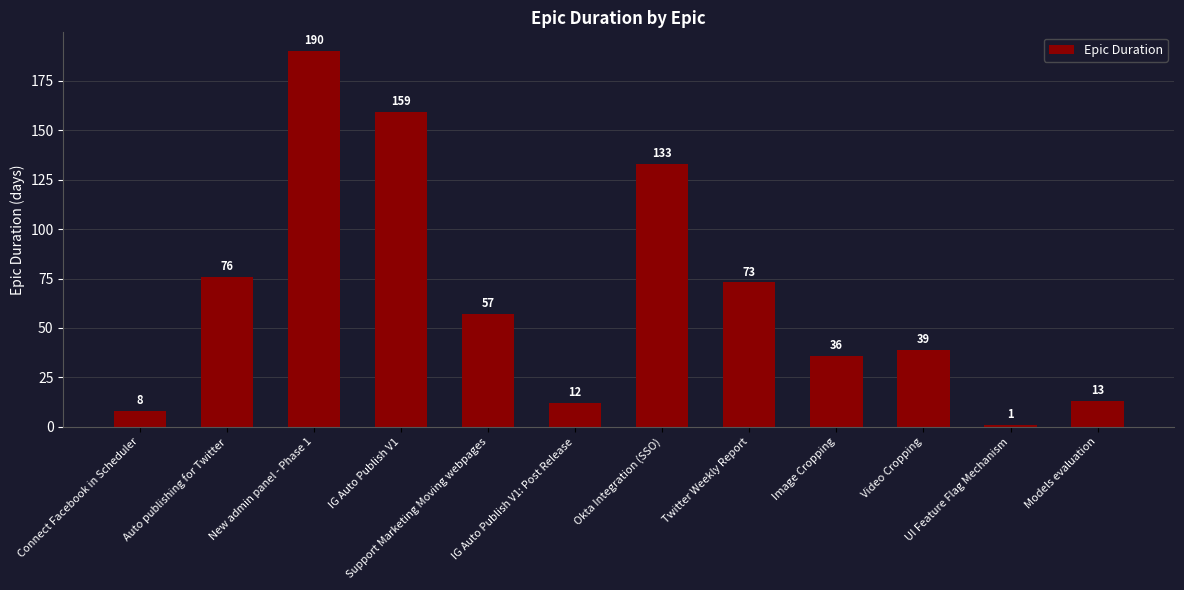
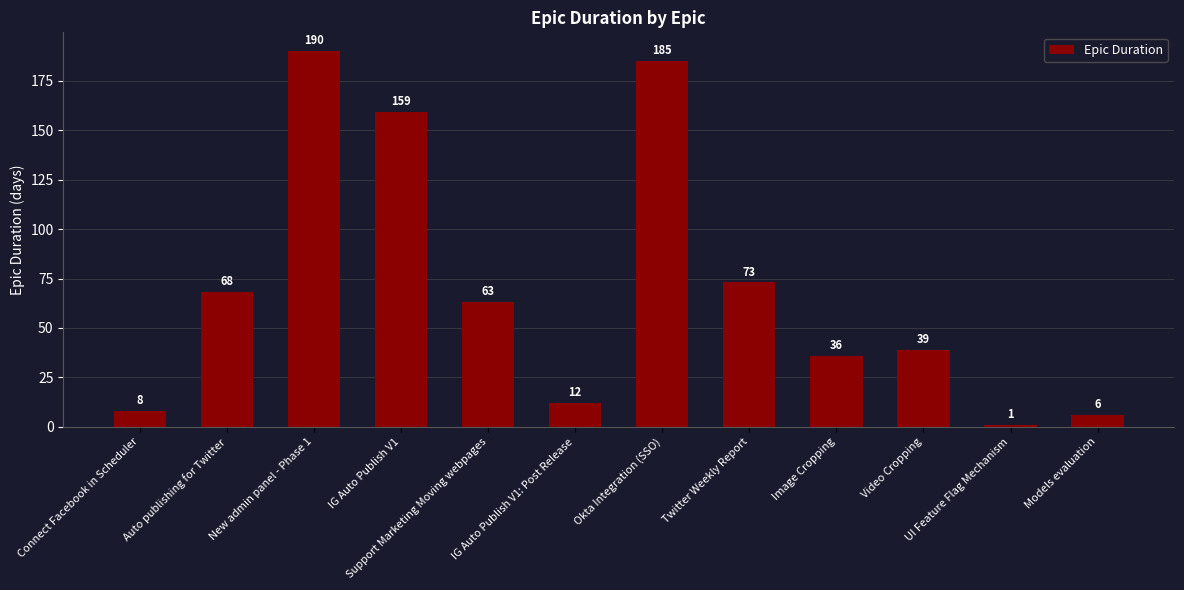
  {
    "Connect Facebook in Scheduler": 8,
-   "Auto publishing for Twitter": 76,
+   "Auto publishing for Twitter": 68,
    "New admin panel - Phase 1": 190,
    "IG Auto Publish V1": 159,
-   "Support Marketing Moving webpages": 57,
+   "Support Marketing Moving webpages": 63,
    "IG Auto Publish V1: Post Release": 12,
-   "Okta Integration (SSO)": 133,
+   "Okta Integration (SSO)": 185,
    "Twitter Weekly Report": 73,
    "Image Cropping": 36,
    "Video Cropping": 39,
    "UI Feature Flag Mechanism": 1,
-   "Models evaluation": 13
+   "Models evaluation": 6
  }
